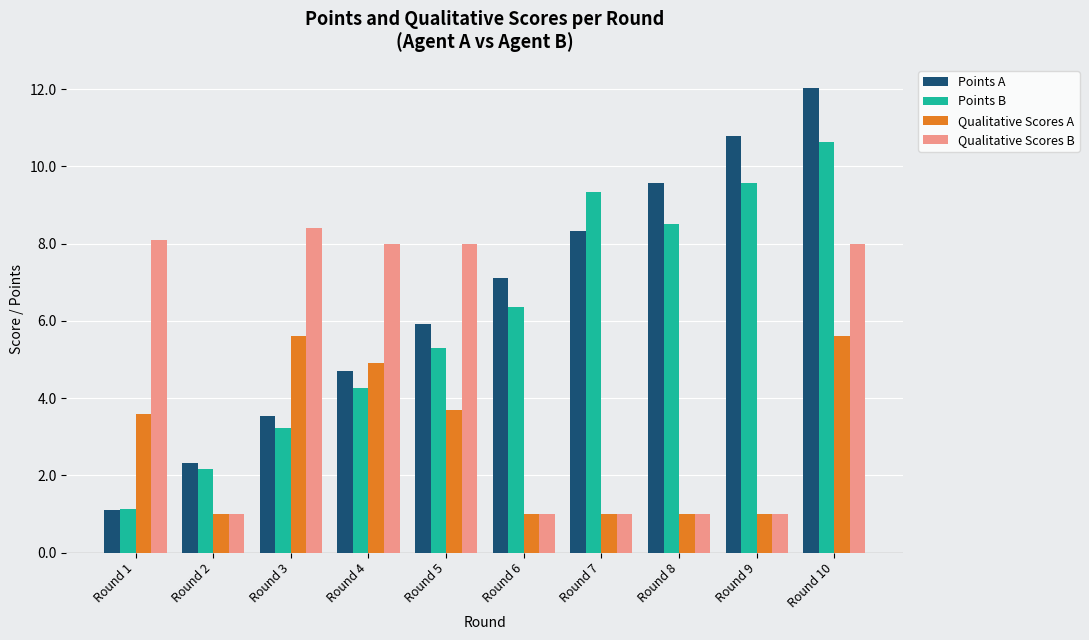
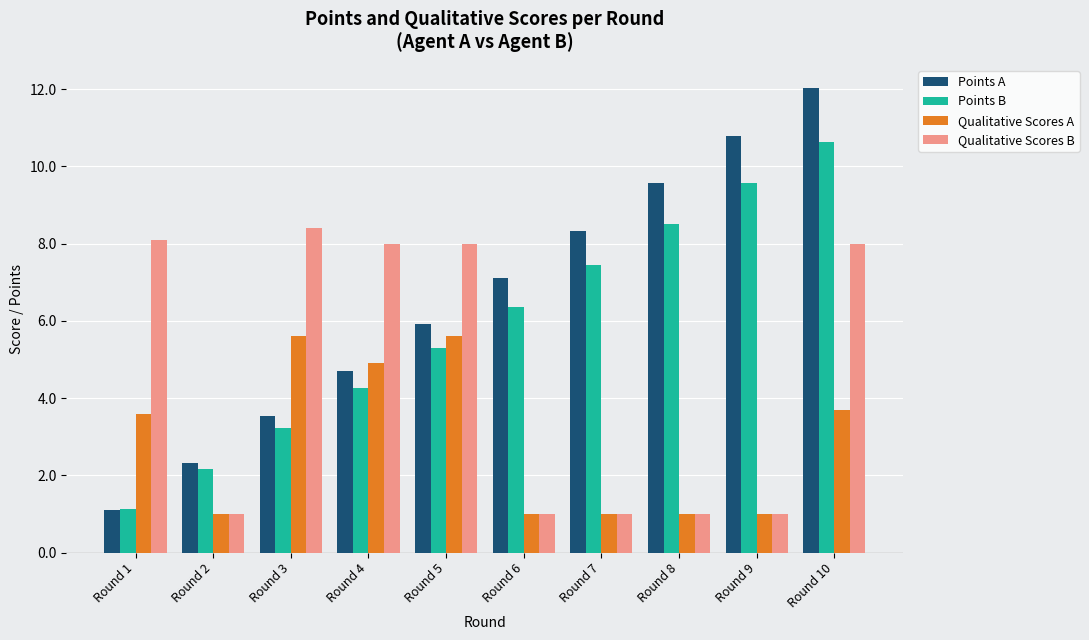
  {
    "Points A": {
      "Round 1": 1.1,
      "Round 2": 2.3,
      "Round 3": 3.5,
      "Round 4": 4.7,
      "Round 5": 5.9,
      "Round 6": 7.1,
      "Round 7": 8.3,
      "Round 8": 9.6,
      "Round 9": 10.8,
      "Round 10": 12.0
    },
    "Points B": {
      "Round 1": 1.1,
      "Round 2": 2.2,
      "Round 3": 3.2,
      "Round 4": 4.3,
      "Round 5": 5.3,
      "Round 6": 6.4,
-     "Round 7": 9.3,
+     "Round 7": 7.4,
      "Round 8": 8.5,
      "Round 9": 9.6,
      "Round 10": 10.6
    },
    "Qualitative Scores A": {
      "Round 1": 3.6,
      "Round 2": 1.0,
      "Round 3": 5.6,
      "Round 4": 4.9,
-     "Round 5": 3.7,
+     "Round 5": 5.6,
      "Round 6": 1.0,
      "Round 7": 1.0,
      "Round 8": 1.0,
      "Round 9": 1.0,
-     "Round 10": 5.6
+     "Round 10": 3.7
    },
    "Qualitative Scores B": {
      "Round 1": 8.1,
      "Round 2": 1.0,
      "Round 3": 8.4,
      "Round 4": 8.0,
      "Round 5": 8.0,
      "Round 6": 1.0,
      "Round 7": 1.0,
      "Round 8": 1.0,
      "Round 9": 1.0,
      "Round 10": 8.0
    }
  }
